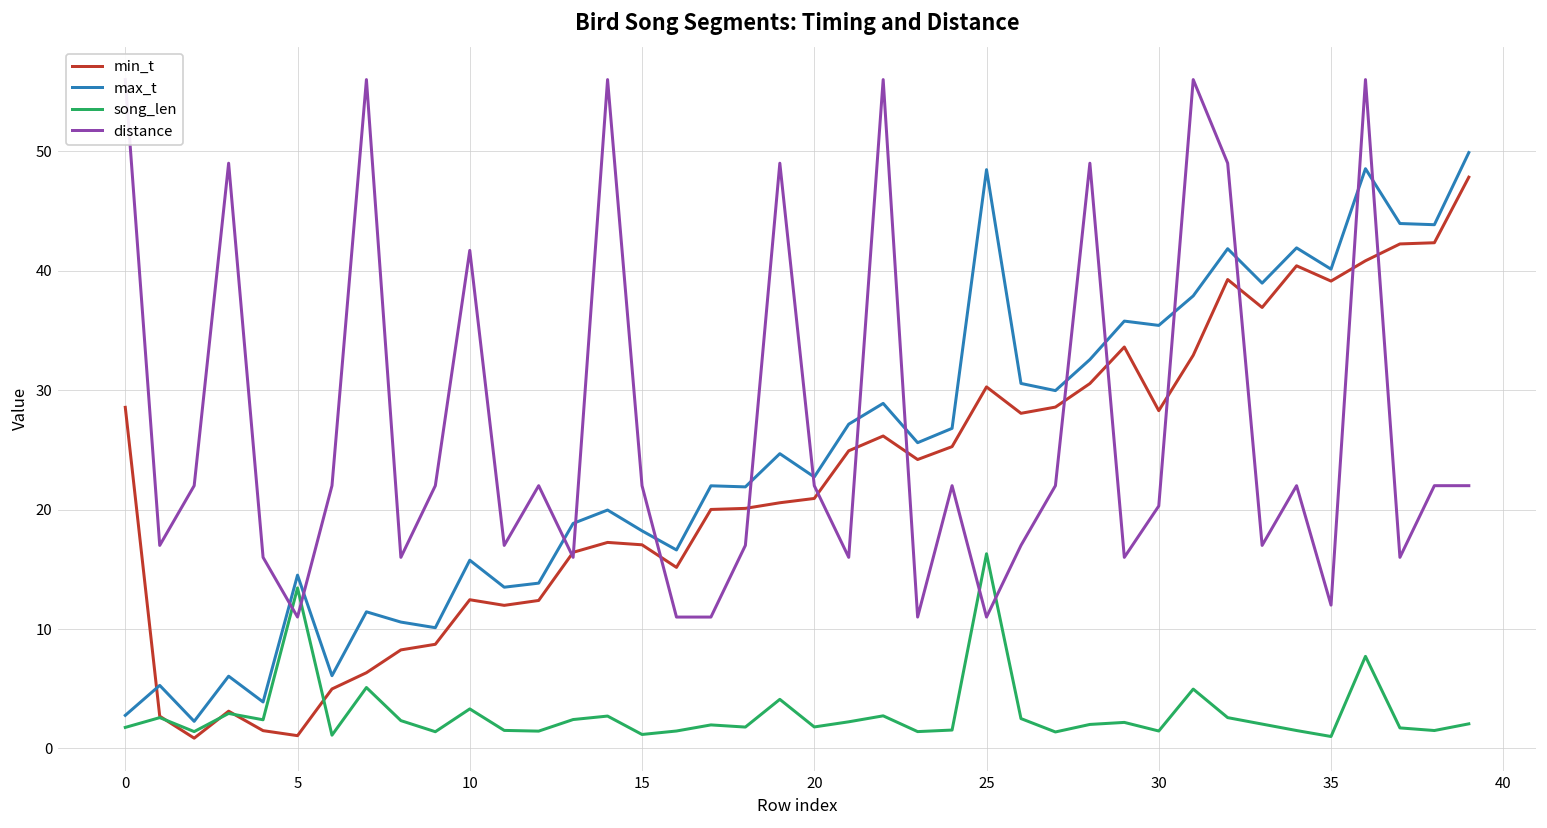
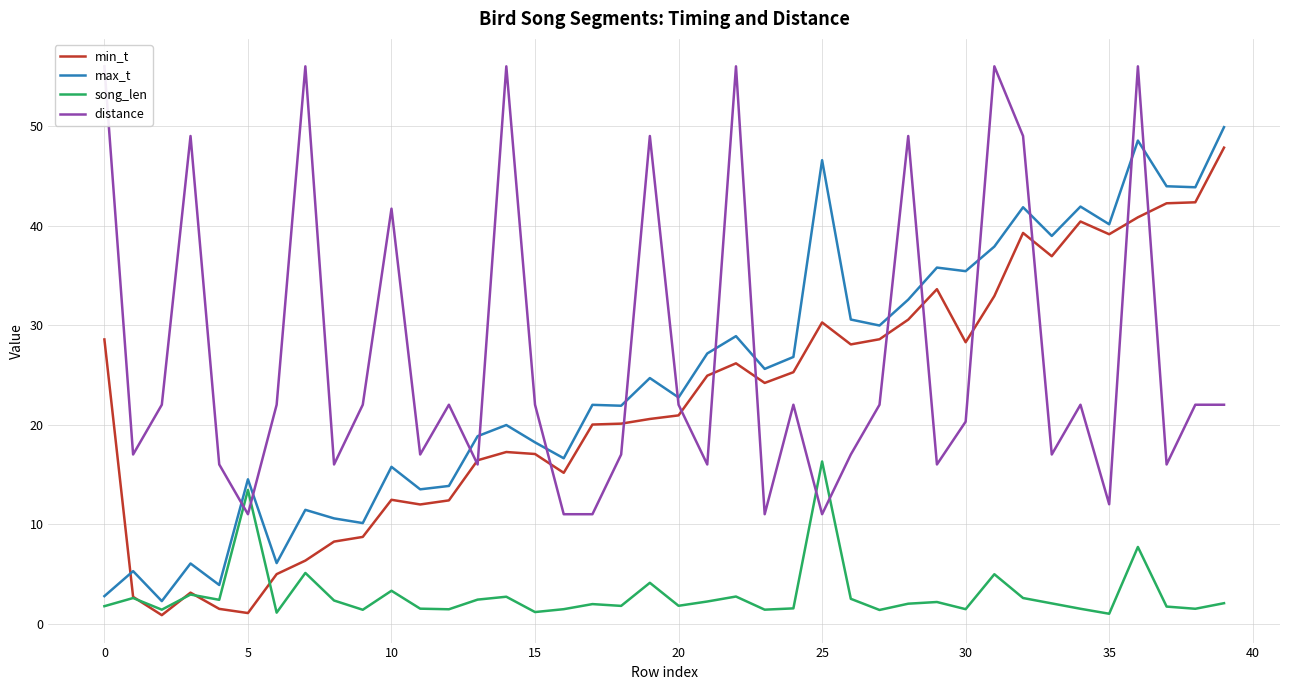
  {
    "min_t": {
      "0": 29,
      "5": 1,
      "10": 12,
      "15": 17,
      "20": 21,
      "25": 30,
      "30": 28,
      "35": 39
    },
    "max_t": {
      "0": 3,
      "5": 15,
      "10": 16,
      "15": 18,
      "20": 23,
-     "25": 48,
+     "25": 47,
      "30": 35,
      "35": 40
    },
    "song_len": {
      "0": 2,
      "5": 13,
      "10": 3,
      "15": 1,
      "20": 2,
      "25": 16,
      "30": 1,
      "35": 1
    },
    "distance": {
      "5": 11,
      "10": 42,
      "15": 22,
      "20": 22,
      "25": 11,
      "30": 20,
      "35": 12
    }
  }
